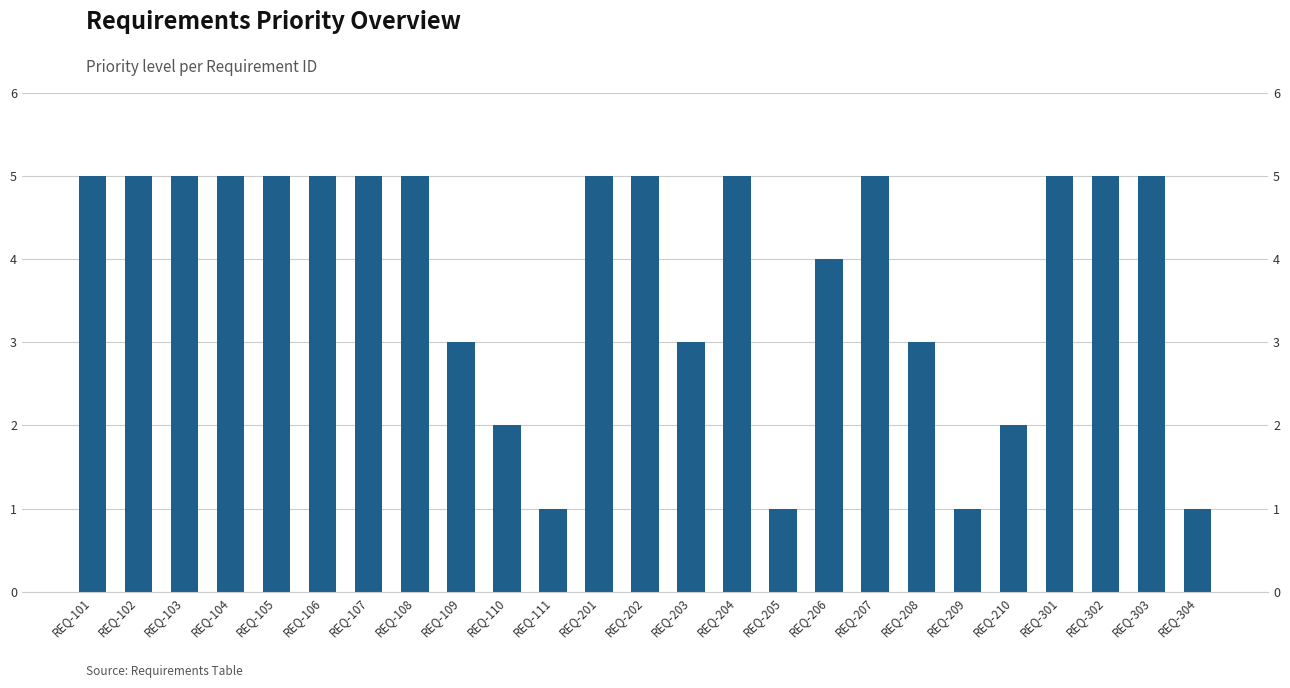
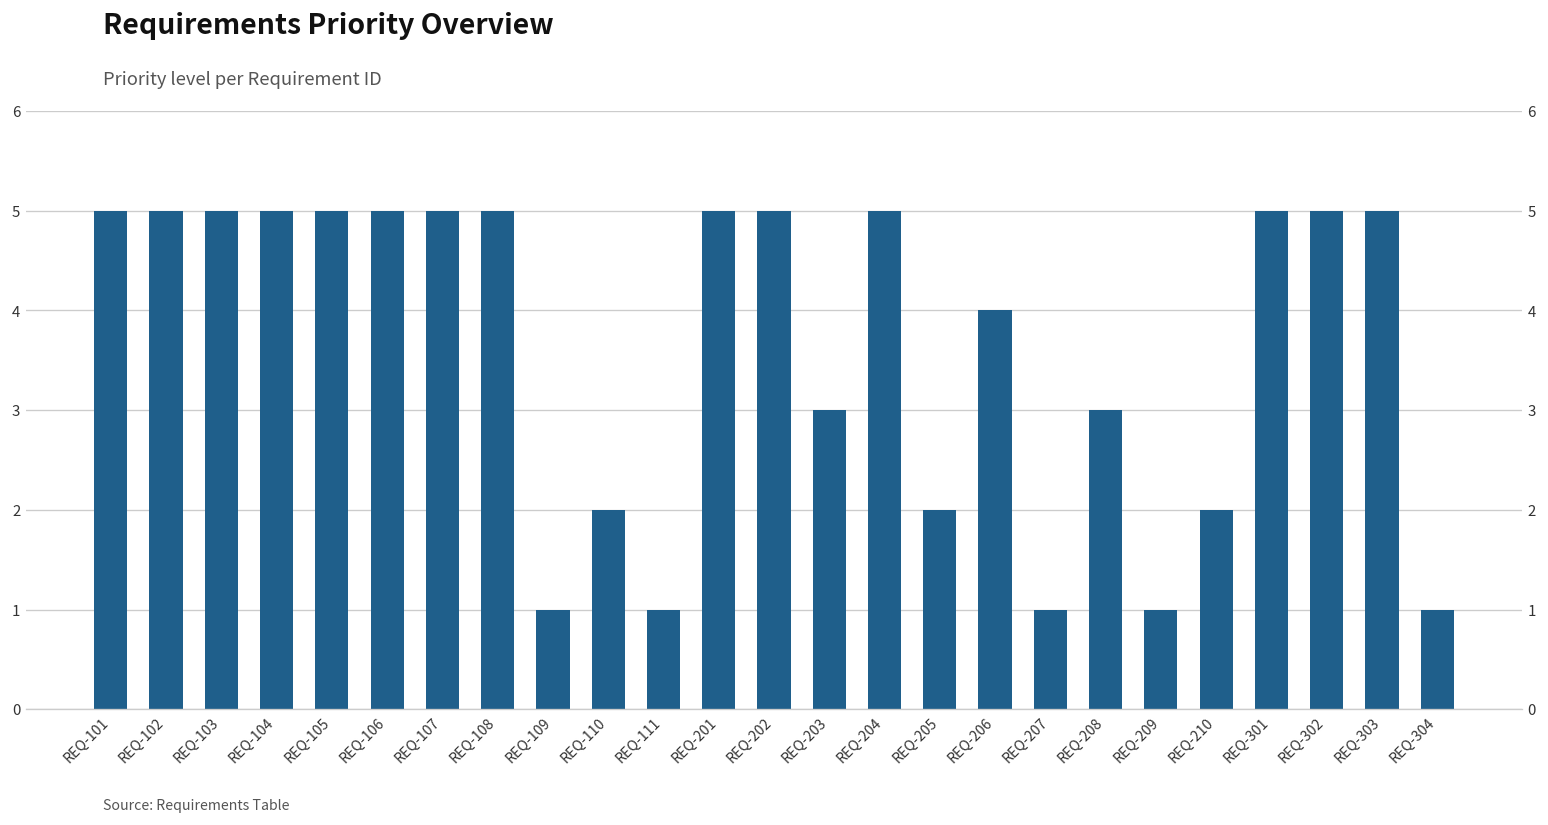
  {
    "REQ-101": 5,
    "REQ-102": 5,
    "REQ-103": 5,
    "REQ-104": 5,
    "REQ-105": 5,
    "REQ-106": 5,
    "REQ-107": 5,
    "REQ-108": 5,
-   "REQ-109": 3,
+   "REQ-109": 1,
    "REQ-110": 2,
    "REQ-111": 1,
    "REQ-201": 5,
    "REQ-202": 5,
    "REQ-203": 3,
    "REQ-204": 5,
-   "REQ-205": 1,
+   "REQ-205": 2,
    "REQ-206": 4,
-   "REQ-207": 5,
+   "REQ-207": 1,
    "REQ-208": 3,
    "REQ-209": 1,
    "REQ-210": 2,
    "REQ-301": 5,
    "REQ-302": 5,
    "REQ-303": 5,
    "REQ-304": 1
  }
